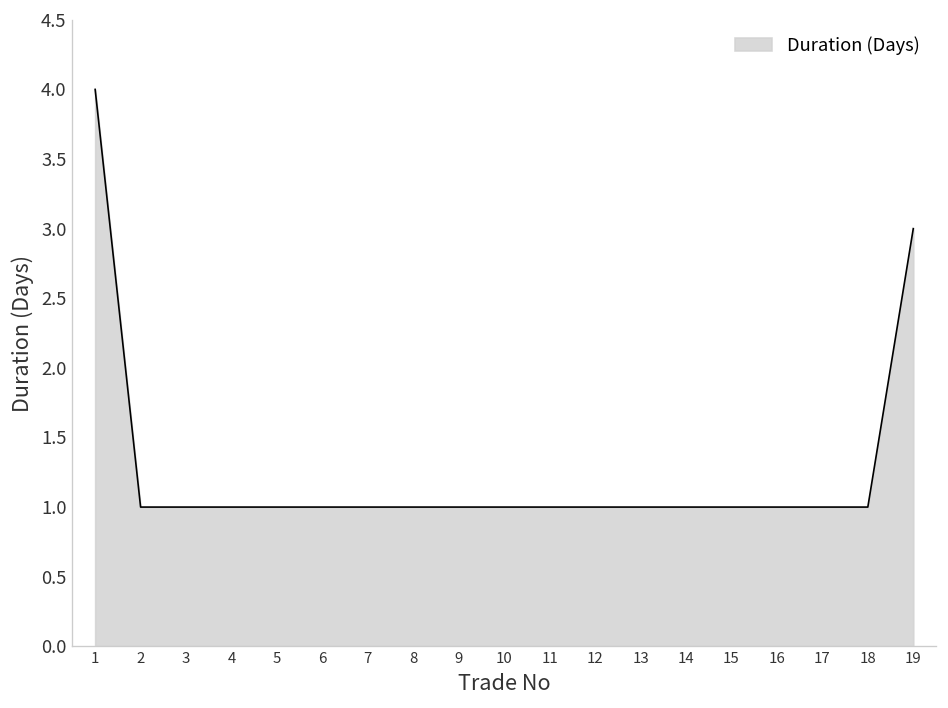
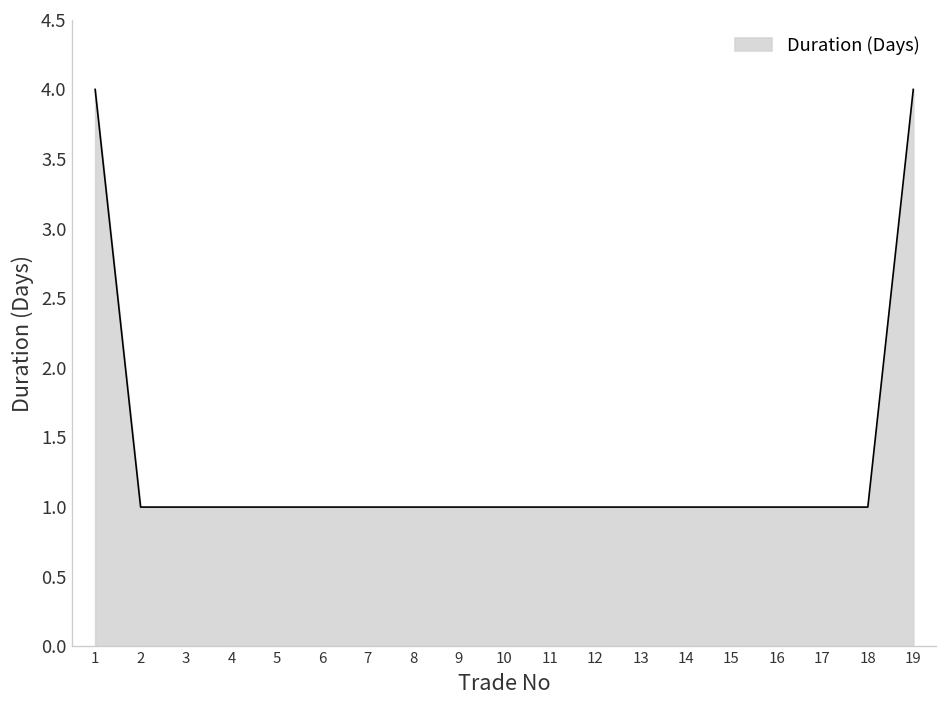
  {
    "1": 4,
    "2": 1,
    "3": 1,
    "4": 1,
    "5": 1,
    "6": 1,
    "7": 1,
    "8": 1,
    "9": 1,
    "10": 1,
    "11": 1,
    "12": 1,
    "13": 1,
    "14": 1,
    "15": 1,
    "16": 1,
    "17": 1,
    "18": 1,
-   "19": 3
+   "19": 4
  }
